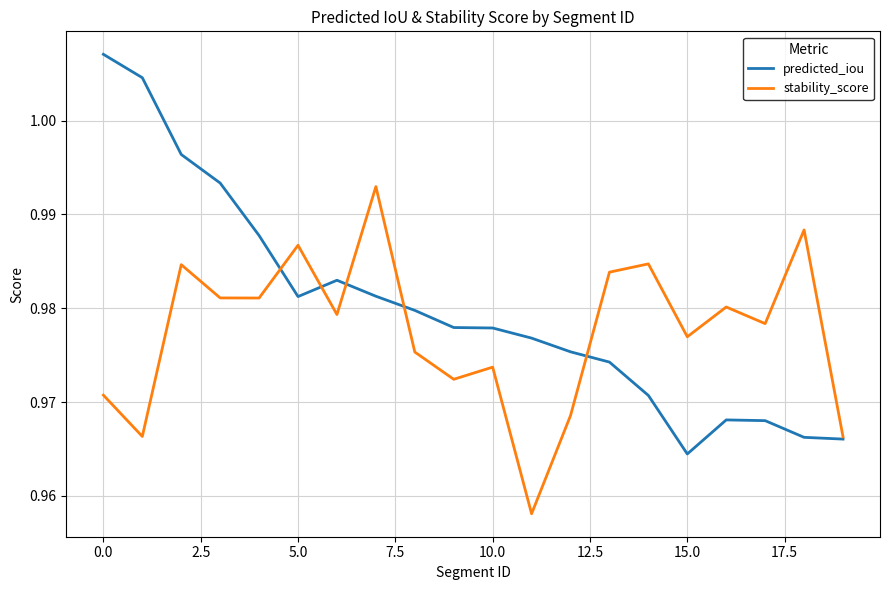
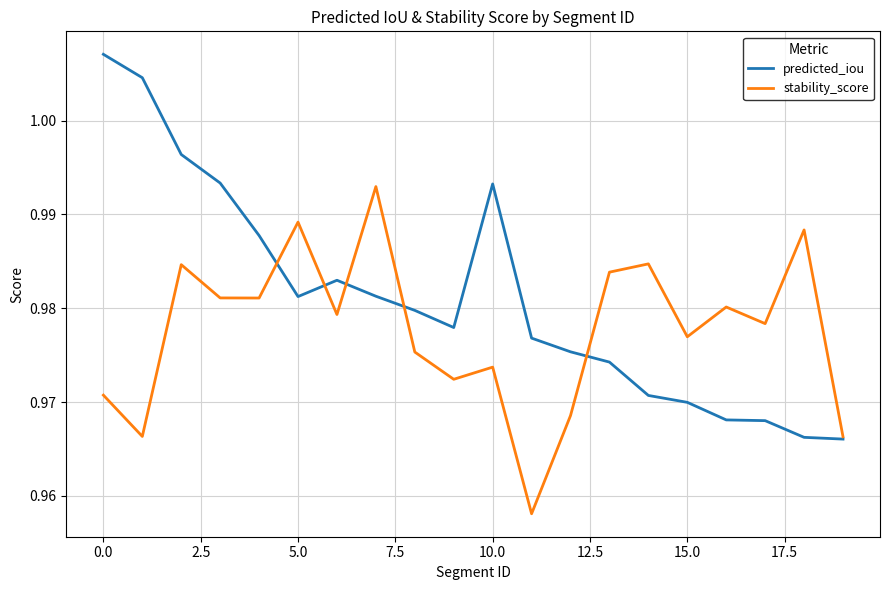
  {
    "predicted_iou": {
      "0.0": 1.007,
      "5.0": 0.981,
-     "10.0": 0.978,
-     "15.0": 0.964
+     "10.0": 0.993,
+     "15.0": 0.970
    },
    "stability_score": {
      "0.0": 0.971,
-     "5.0": 0.987,
+     "5.0": 0.989,
      "10.0": 0.974,
      "15.0": 0.977
    }
  }
